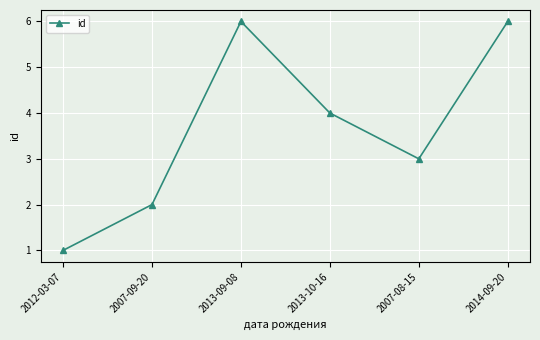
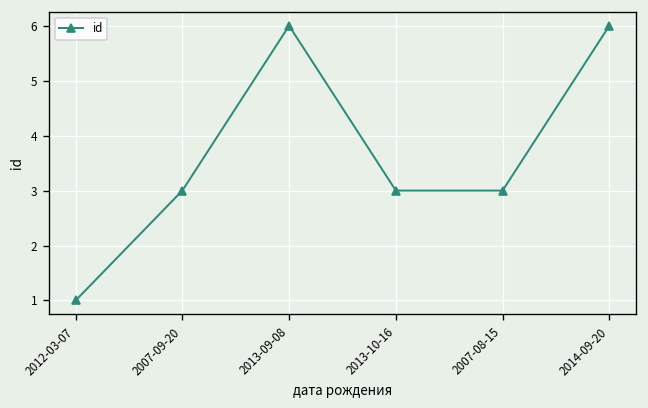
  {
    "2012-03-07": 1,
-   "2007-09-20": 2,
+   "2007-09-20": 3,
    "2013-09-08": 6,
-   "2013-10-16": 4,
+   "2013-10-16": 3,
    "2007-08-15": 3,
    "2014-09-20": 6
  }
